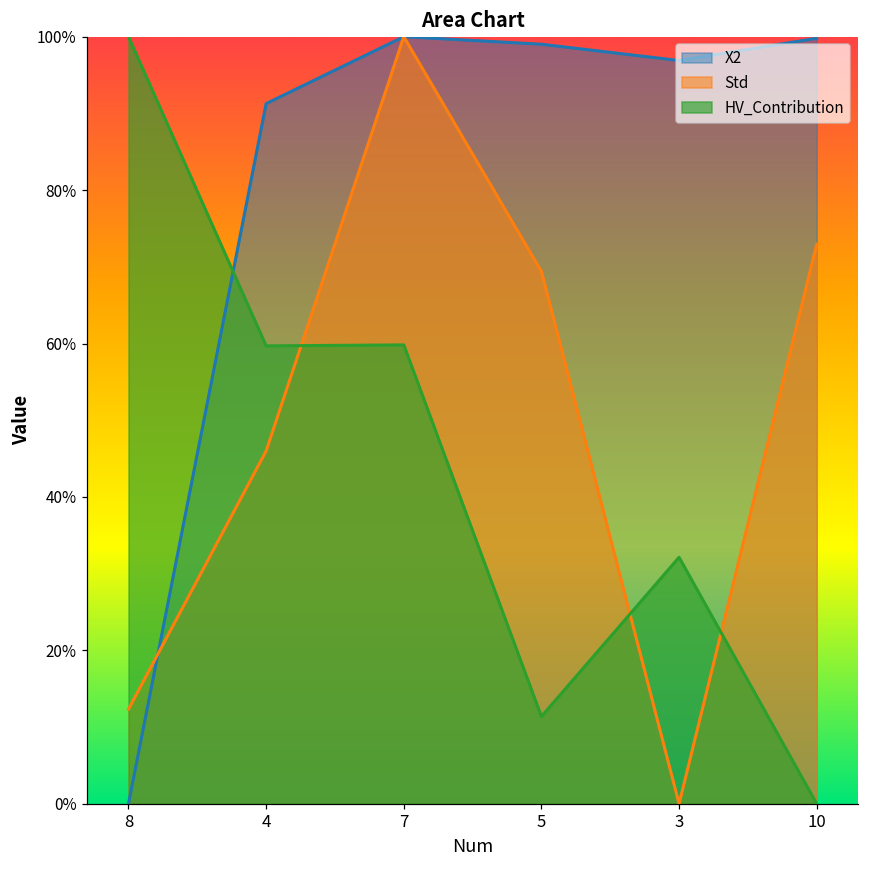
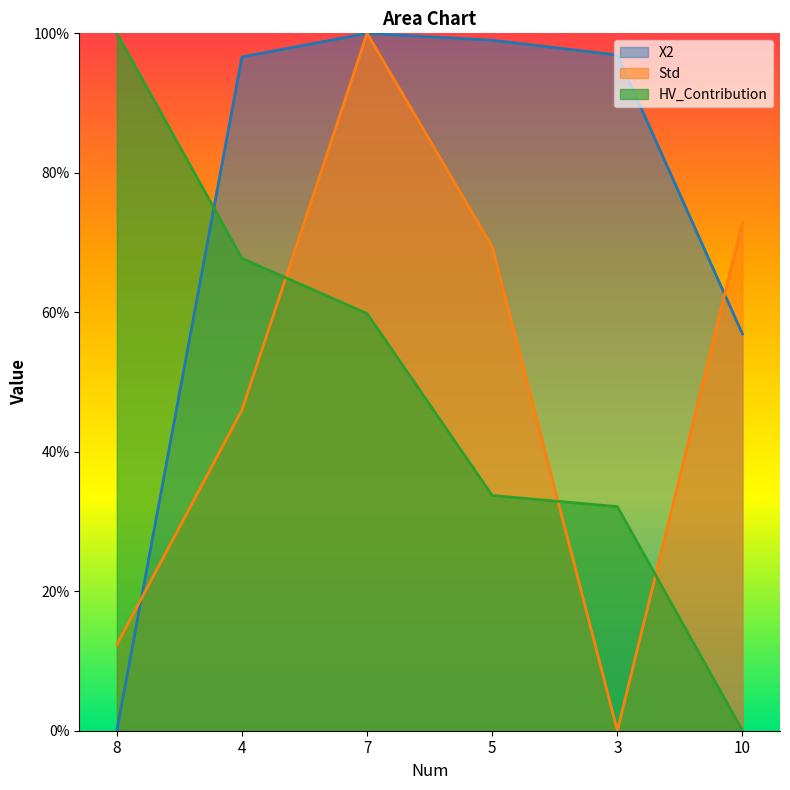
  {
    "X2": {
      "8": "0%",
-     "4": "91%",
+     "4": "97%",
      "5": "99%",
-     "10": "100%"
+     "10": "57%"
    },
    "Std": {
      "8": "12%",
      "4": "46%",
      "5": "69%",
      "3": "0%",
      "10": "73%"
    },
    "HV_Contribution": {
      "8": "100%",
-     "4": "60%",
+     "4": "68%",
      "7": "60%",
-     "5": "11%",
+     "5": "34%",
      "3": "32%",
      "10": "0%"
    }
  }
